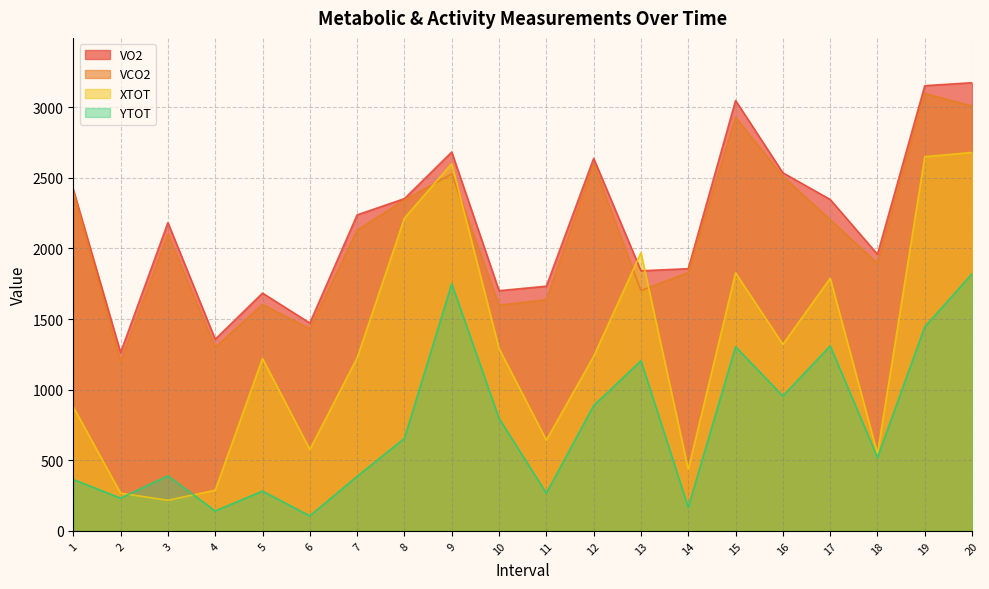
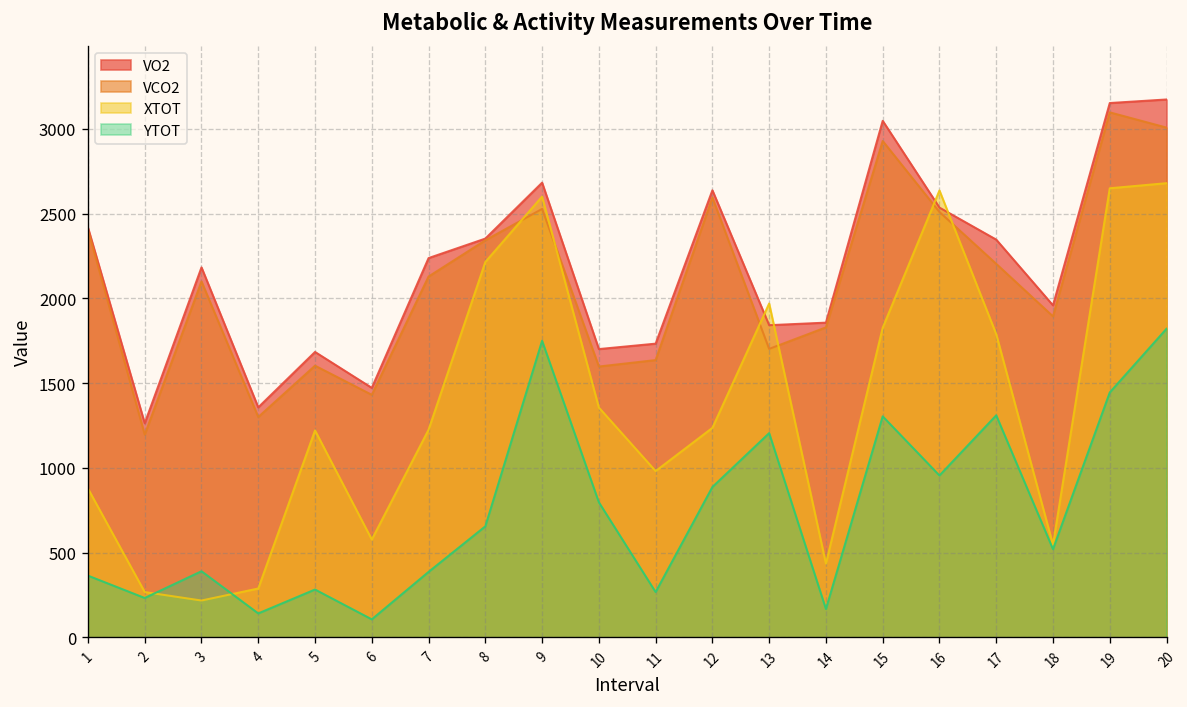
  {
    "XTOT": {
      "1": 880,
      "2": 270,
      "3": 220,
      "4": 290,
      "5": 1220,
      "6": 580,
      "7": 1230,
      "8": 2220,
      "9": 2600,
-     "10": 1290,
-     "11": 640,
+     "10": 1360,
+     "11": 980,
      "12": 1240,
      "13": 1970,
      "14": 440,
      "15": 1830,
-     "16": 1320,
+     "16": 2640,
      "17": 1790,
      "18": 550,
      "19": 2650,
      "20": 2680
    },
    "YTOT": {
      "1": 360,
      "2": 230,
      "3": 390,
      "4": 140,
      "5": 280,
      "6": 110,
      "7": 390,
      "8": 660,
      "9": 1750,
      "10": 800,
      "11": 270,
      "12": 890,
      "13": 1210,
      "14": 170,
      "15": 1300,
      "16": 960,
      "17": 1310,
      "18": 520,
      "19": 1450,
      "20": 1820
    }
  }
